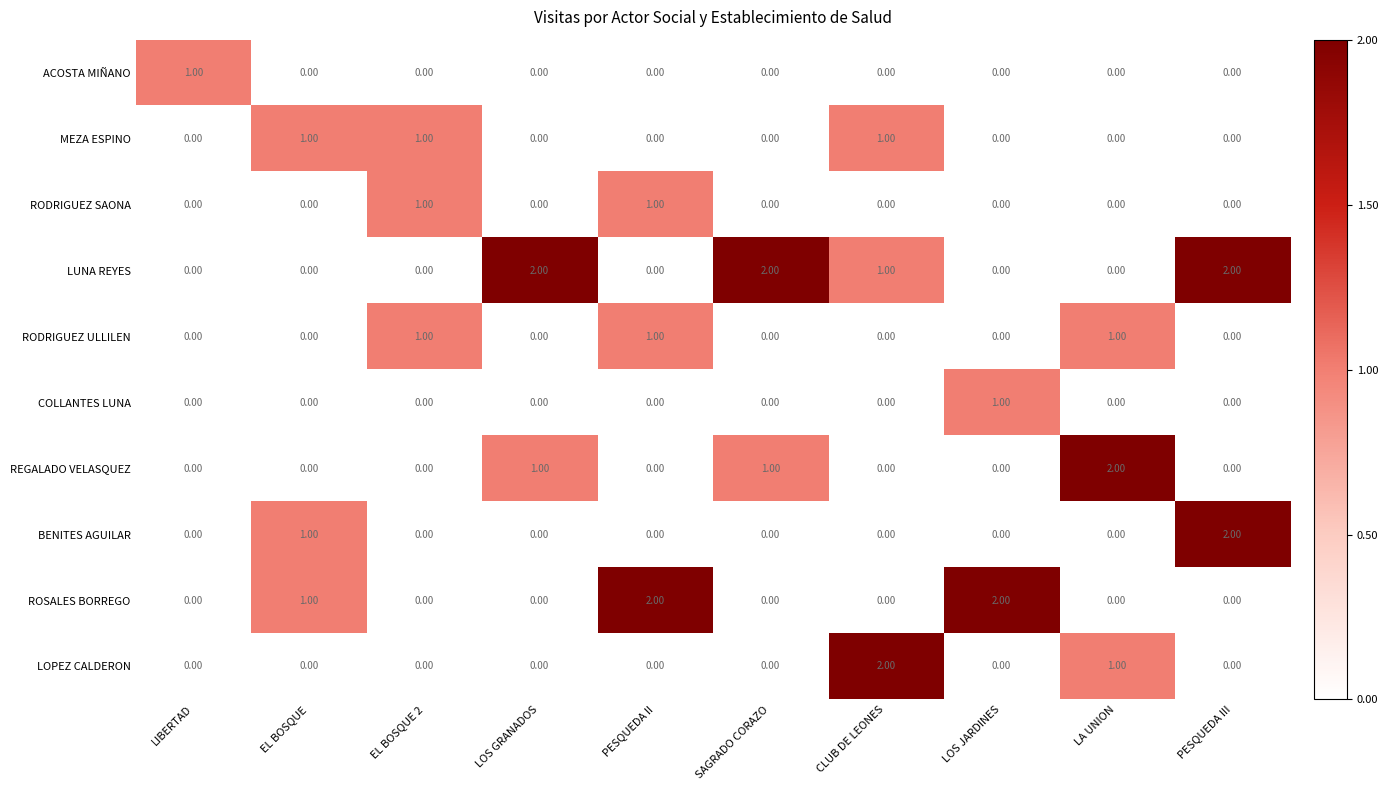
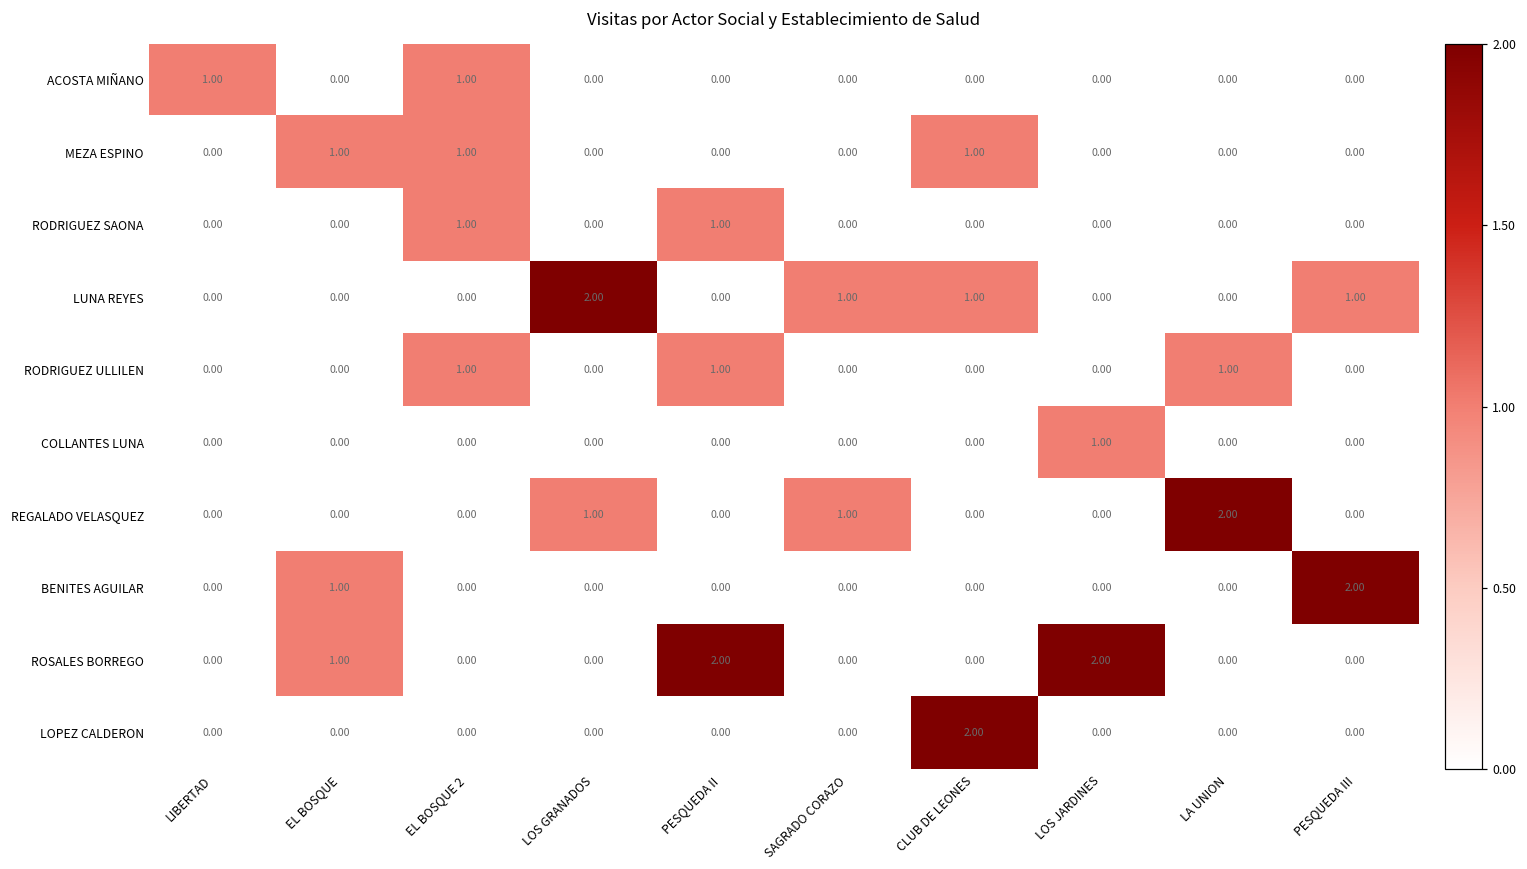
  {
    "ACOSTA MIÑANO": {
      "LIBERTAD": 1.00,
      "EL BOSQUE": 0.00,
-     "EL BOSQUE 2": 0.00,
+     "EL BOSQUE 2": 1.00,
      "LOS GRANADOS": 0.00,
      "PESQUEDA II": 0.00,
      "SAGRADO CORAZO": 0.00,
      "CLUB DE LEONES": 0.00,
      "LOS JARDINES": 0.00,
      "LA UNION": 0.00,
      "PESQUEDA III": 0.00
    },
    "MEZA ESPINO": {
      "LIBERTAD": 0.00,
      "EL BOSQUE": 1.00,
      "EL BOSQUE 2": 1.00,
      "LOS GRANADOS": 0.00,
      "PESQUEDA II": 0.00,
      "SAGRADO CORAZO": 0.00,
      "CLUB DE LEONES": 1.00,
      "LOS JARDINES": 0.00,
      "LA UNION": 0.00,
      "PESQUEDA III": 0.00
    },
    "RODRIGUEZ SAONA": {
      "LIBERTAD": 0.00,
      "EL BOSQUE": 0.00,
      "EL BOSQUE 2": 1.00,
      "LOS GRANADOS": 0.00,
      "PESQUEDA II": 1.00,
      "SAGRADO CORAZO": 0.00,
      "CLUB DE LEONES": 0.00,
      "LOS JARDINES": 0.00,
      "LA UNION": 0.00,
      "PESQUEDA III": 0.00
    },
    "LUNA REYES": {
      "LIBERTAD": 0.00,
      "EL BOSQUE": 0.00,
      "EL BOSQUE 2": 0.00,
      "LOS GRANADOS": 2.00,
      "PESQUEDA II": 0.00,
-     "SAGRADO CORAZO": 2.00,
+     "SAGRADO CORAZO": 1.00,
      "CLUB DE LEONES": 1.00,
      "LOS JARDINES": 0.00,
      "LA UNION": 0.00,
-     "PESQUEDA III": 2.00
+     "PESQUEDA III": 1.00
    },
    "RODRIGUEZ ULLILEN": {
      "LIBERTAD": 0.00,
      "EL BOSQUE": 0.00,
      "EL BOSQUE 2": 1.00,
      "LOS GRANADOS": 0.00,
      "PESQUEDA II": 1.00,
      "SAGRADO CORAZO": 0.00,
      "CLUB DE LEONES": 0.00,
      "LOS JARDINES": 0.00,
      "LA UNION": 1.00,
      "PESQUEDA III": 0.00
    },
    "COLLANTES LUNA": {
      "LIBERTAD": 0.00,
      "EL BOSQUE": 0.00,
      "EL BOSQUE 2": 0.00,
      "LOS GRANADOS": 0.00,
      "PESQUEDA II": 0.00,
      "SAGRADO CORAZO": 0.00,
      "CLUB DE LEONES": 0.00,
      "LOS JARDINES": 1.00,
      "LA UNION": 0.00,
      "PESQUEDA III": 0.00
    },
    "REGALADO VELASQUEZ": {
      "LIBERTAD": 0.00,
      "EL BOSQUE": 0.00,
      "EL BOSQUE 2": 0.00,
      "LOS GRANADOS": 1.00,
      "PESQUEDA II": 0.00,
      "SAGRADO CORAZO": 1.00,
      "CLUB DE LEONES": 0.00,
      "LOS JARDINES": 0.00,
      "LA UNION": 2.00,
      "PESQUEDA III": 0.00
    },
    "BENITES AGUILAR": {
      "LIBERTAD": 0.00,
      "EL BOSQUE": 1.00,
      "EL BOSQUE 2": 0.00,
      "LOS GRANADOS": 0.00,
      "PESQUEDA II": 0.00,
      "SAGRADO CORAZO": 0.00,
      "CLUB DE LEONES": 0.00,
      "LOS JARDINES": 0.00,
      "LA UNION": 0.00,
      "PESQUEDA III": 2.00
    },
    "ROSALES BORREGO": {
      "LIBERTAD": 0.00,
      "EL BOSQUE": 1.00,
      "EL BOSQUE 2": 0.00,
      "LOS GRANADOS": 0.00,
      "PESQUEDA II": 2.00,
      "SAGRADO CORAZO": 0.00,
      "CLUB DE LEONES": 0.00,
      "LOS JARDINES": 2.00,
      "LA UNION": 0.00,
      "PESQUEDA III": 0.00
    },
    "LOPEZ CALDERON": {
      "LIBERTAD": 0.00,
      "EL BOSQUE": 0.00,
      "EL BOSQUE 2": 0.00,
      "LOS GRANADOS": 0.00,
      "PESQUEDA II": 0.00,
      "SAGRADO CORAZO": 0.00,
      "CLUB DE LEONES": 2.00,
      "LOS JARDINES": 0.00,
-     "LA UNION": 1.00,
+     "LA UNION": 0.00,
      "PESQUEDA III": 0.00
    }
  }
